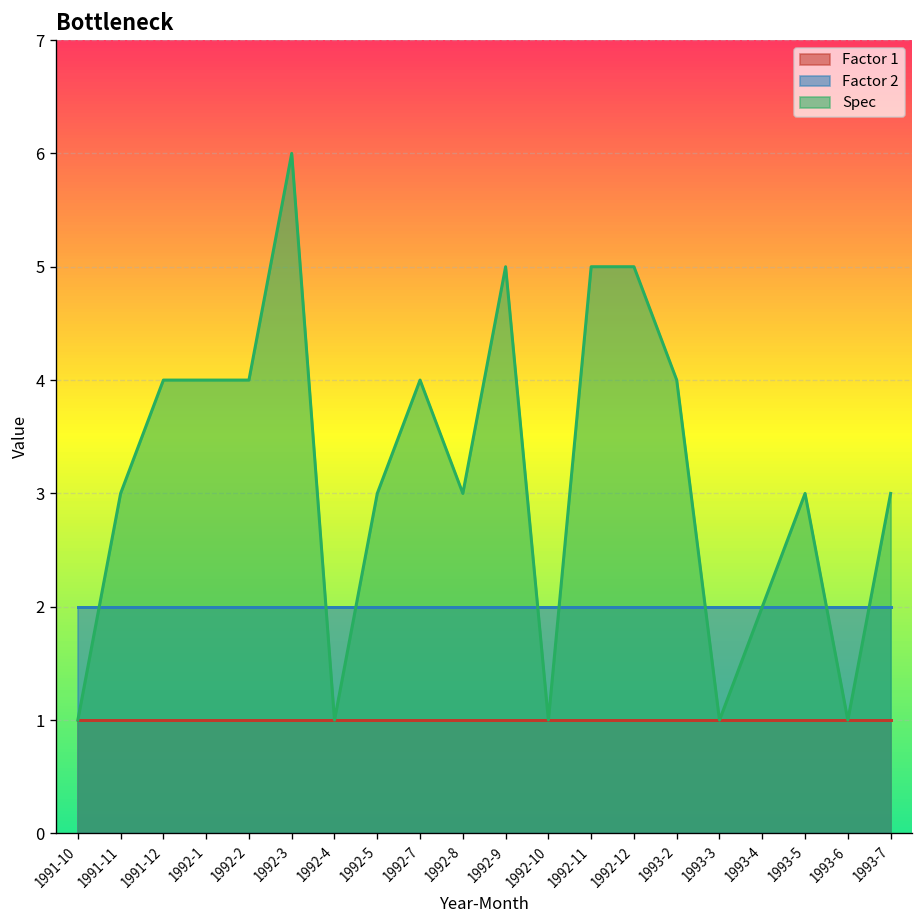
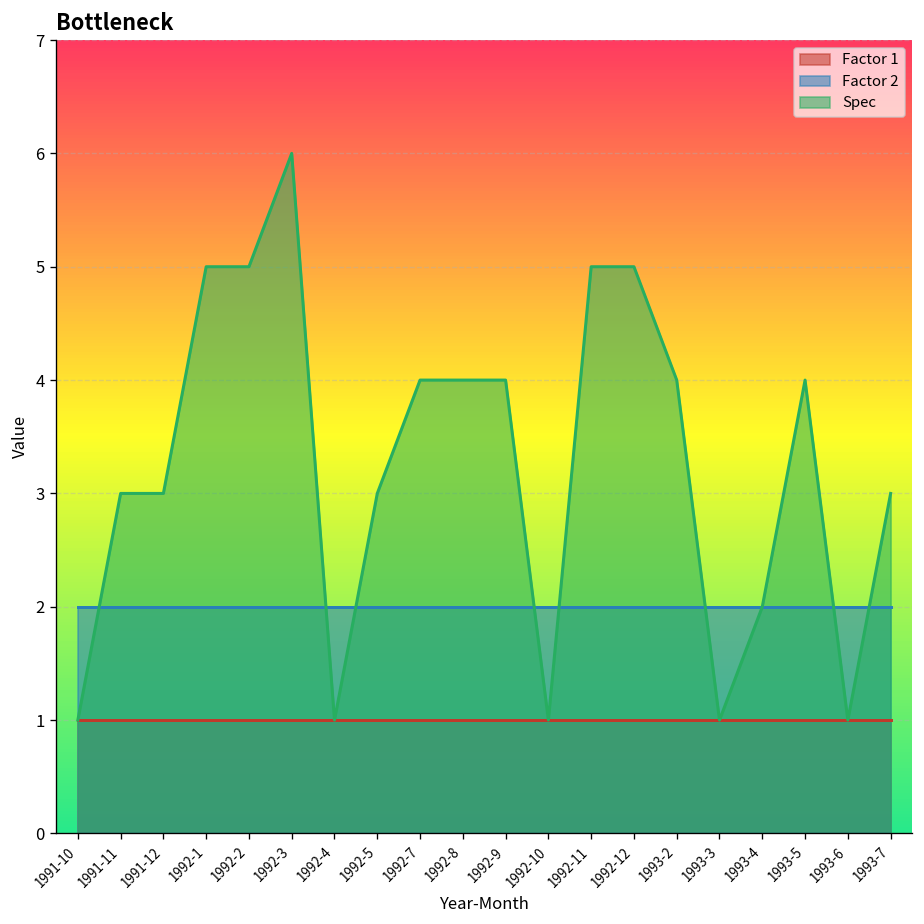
  {
    "Factor 1": {
      "1991-11": 1,
      "1991-12": 1,
      "1992-1": 1,
      "1992-2": 1,
      "1992-3": 1,
      "1992-5": 1,
      "1992-7": 1,
      "1992-8": 1,
      "1992-9": 1,
      "1992-11": 1,
      "1992-12": 1,
      "1993-2": 1,
      "1993-4": 1,
      "1993-5": 1,
      "1993-7": 1
    },
    "Factor 2": {
      "1991-10": 2,
      "1991-11": 2,
      "1991-12": 2,
      "1992-1": 2,
      "1992-2": 2,
      "1992-3": 2,
      "1992-4": 2,
      "1992-5": 2,
      "1992-7": 2,
      "1992-8": 2,
      "1992-9": 2,
      "1992-10": 2,
      "1992-11": 2,
      "1992-12": 2,
      "1993-2": 2,
      "1993-3": 2,
      "1993-5": 2,
      "1993-6": 2,
      "1993-7": 2
    },
    "Spec": {
      "1991-11": 3,
-     "1991-12": 4,
-     "1992-1": 4,
-     "1992-2": 4,
+     "1991-12": 3,
+     "1992-1": 5,
+     "1992-2": 5,
      "1992-3": 6,
      "1992-5": 3,
      "1992-7": 4,
-     "1992-8": 3,
-     "1992-9": 5,
+     "1992-8": 4,
+     "1992-9": 4,
      "1992-11": 5,
      "1992-12": 5,
      "1993-2": 4,
-     "1993-5": 3,
+     "1993-5": 4,
      "1993-7": 3
    }
  }
